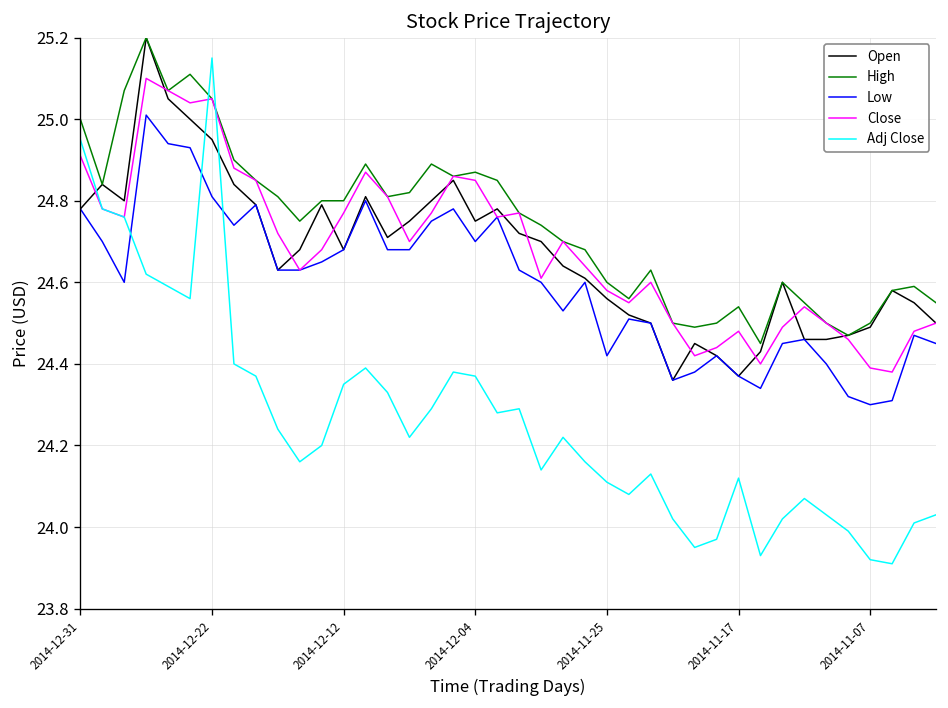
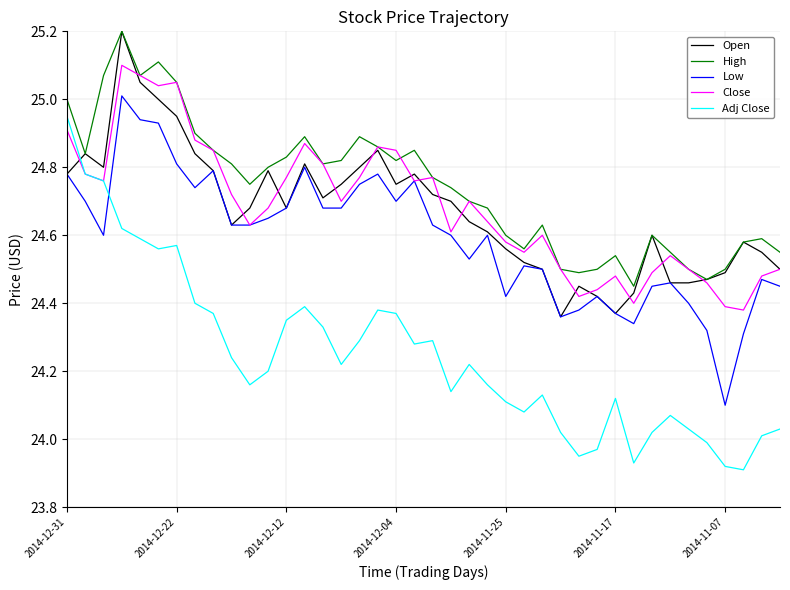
  {
    "Open": {
      "2014-12-22": 24.95,
      "2014-12-04": 24.75,
      "2014-11-25": 24.56,
      "2014-11-07": 24.49
    },
    "High": {
      "2014-12-31": 25.00,
-     "2014-12-12": 24.80,
-     "2014-12-04": 24.87,
+     "2014-12-12": 24.83,
+     "2014-12-04": 24.82,
      "2014-11-25": 24.60,
      "2014-11-17": 24.54,
      "2014-11-07": 24.50
    },
    "Low": {
      "2014-12-22": 24.81,
      "2014-12-04": 24.7,
      "2014-11-25": 24.42,
-     "2014-11-07": 24.3
+     "2014-11-07": 24.1
    },
    "Close": {
      "2014-12-31": 24.91,
      "2014-12-12": 24.77,
      "2014-12-04": 24.85,
      "2014-11-25": 24.58,
      "2014-11-17": 24.48,
      "2014-11-07": 24.39
    },
    "Adj Close": {
      "2014-12-31": 24.95,
-     "2014-12-22": 25.15,
+     "2014-12-22": 24.57,
      "2014-12-12": 24.35,
      "2014-12-04": 24.37,
      "2014-11-25": 24.11,
      "2014-11-17": 24.12,
      "2014-11-07": 23.92
    }
  }
